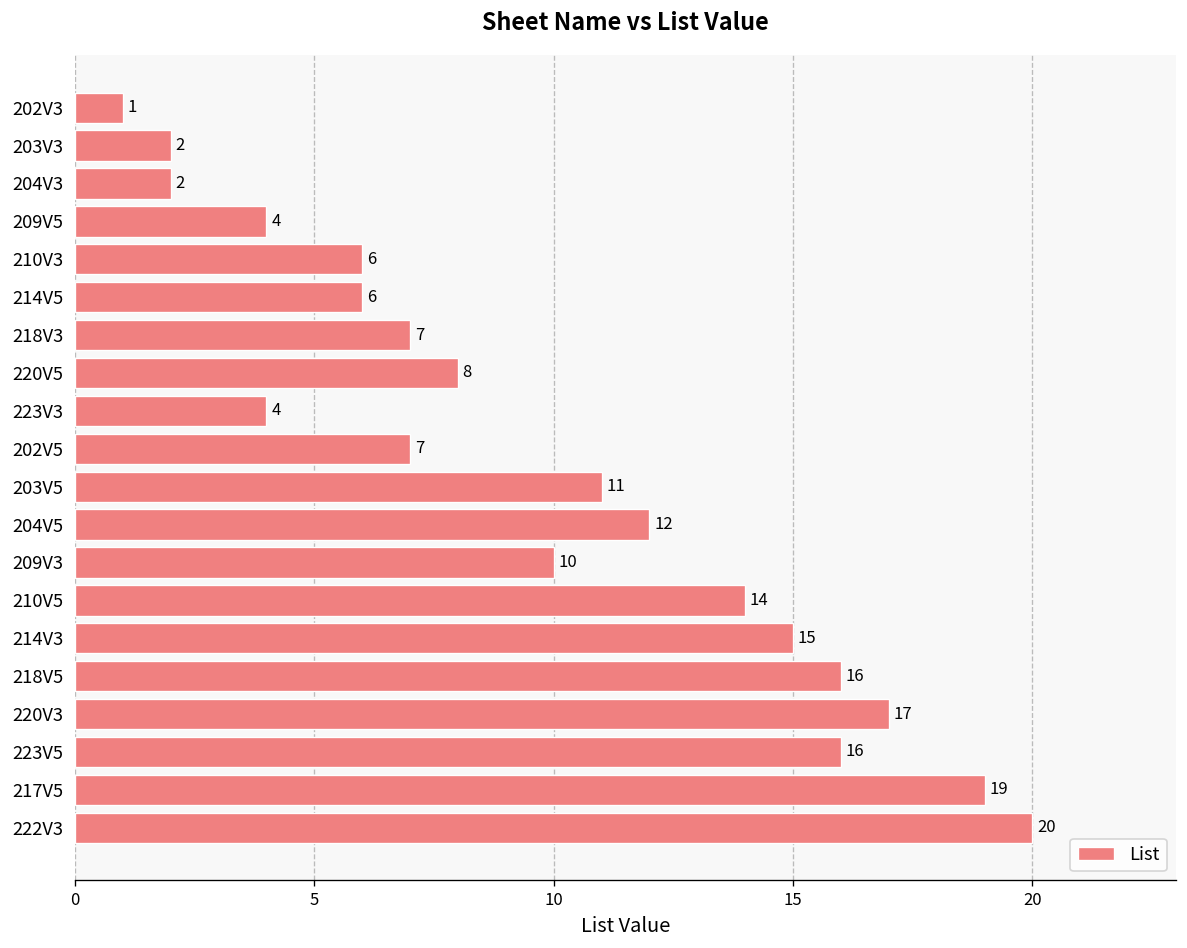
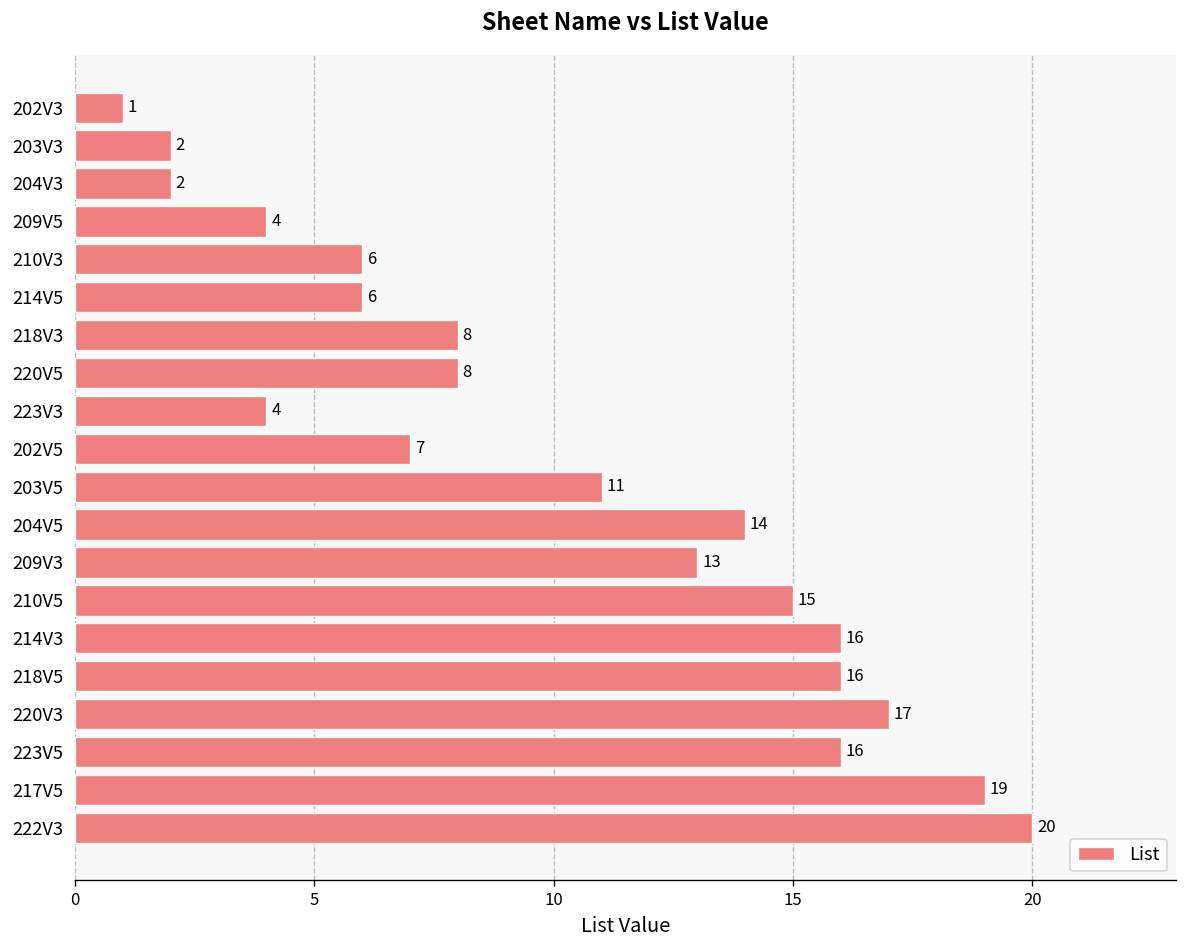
  {
    "202V3": 1,
    "203V3": 2,
    "204V3": 2,
    "209V5": 4,
    "210V3": 6,
    "214V5": 6,
-   "218V3": 7,
+   "218V3": 8,
    "220V5": 8,
    "223V3": 4,
    "202V5": 7,
    "203V5": 11,
-   "204V5": 12,
-   "209V3": 10,
-   "210V5": 14,
-   "214V3": 15,
+   "204V5": 14,
+   "209V3": 13,
+   "210V5": 15,
+   "214V3": 16,
    "218V5": 16,
    "220V3": 17,
    "223V5": 16,
    "217V5": 19,
    "222V3": 20
  }
